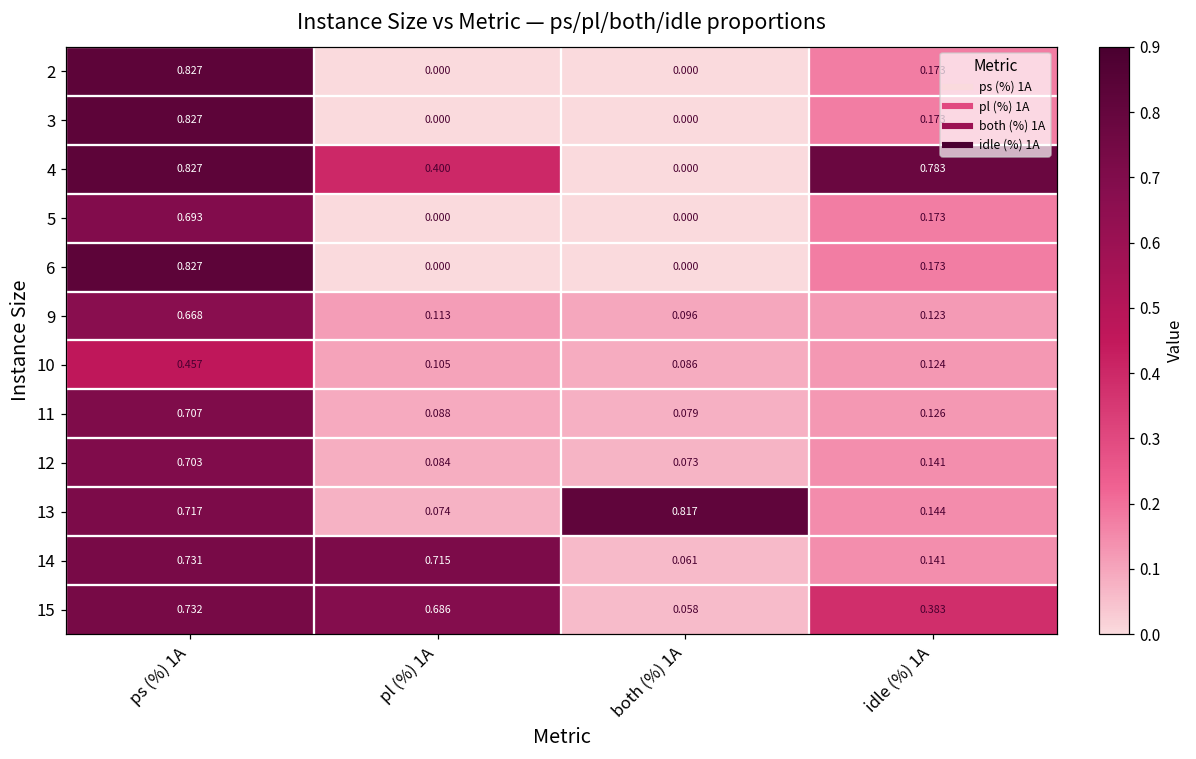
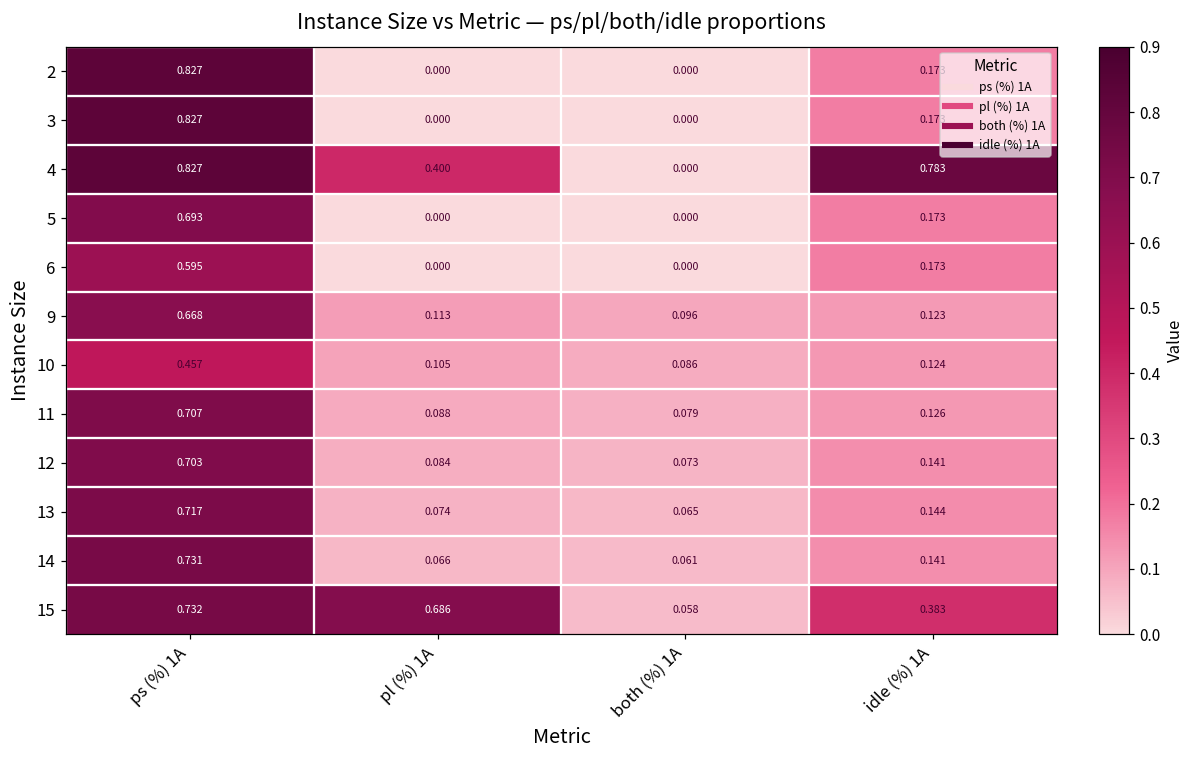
  {
    "2": {
      "ps (%) 1A": 0.827,
      "pl (%) 1A": 0.000,
      "both (%) 1A": 0.000
    },
    "3": {
      "ps (%) 1A": 0.827,
      "pl (%) 1A": 0.000,
      "both (%) 1A": 0.000
    },
    "4": {
      "ps (%) 1A": 0.827,
      "pl (%) 1A": 0.400,
      "both (%) 1A": 0.000,
      "idle (%) 1A": 0.783
    },
    "5": {
      "ps (%) 1A": 0.693,
      "pl (%) 1A": 0.000,
      "both (%) 1A": 0.000,
      "idle (%) 1A": 0.173
    },
    "6": {
-     "ps (%) 1A": 0.827,
+     "ps (%) 1A": 0.595,
      "pl (%) 1A": 0.000,
      "both (%) 1A": 0.000,
      "idle (%) 1A": 0.173
    },
    "9": {
      "ps (%) 1A": 0.668,
      "pl (%) 1A": 0.113,
      "both (%) 1A": 0.096,
      "idle (%) 1A": 0.123
    },
    "10": {
      "ps (%) 1A": 0.457,
      "pl (%) 1A": 0.105,
      "both (%) 1A": 0.086,
      "idle (%) 1A": 0.124
    },
    "11": {
      "ps (%) 1A": 0.707,
      "pl (%) 1A": 0.088,
      "both (%) 1A": 0.079,
      "idle (%) 1A": 0.126
    },
    "12": {
      "ps (%) 1A": 0.703,
      "pl (%) 1A": 0.084,
      "both (%) 1A": 0.073,
      "idle (%) 1A": 0.141
    },
    "13": {
      "ps (%) 1A": 0.717,
      "pl (%) 1A": 0.074,
-     "both (%) 1A": 0.817,
+     "both (%) 1A": 0.065,
      "idle (%) 1A": 0.144
    },
    "14": {
      "ps (%) 1A": 0.731,
-     "pl (%) 1A": 0.715,
+     "pl (%) 1A": 0.066,
      "both (%) 1A": 0.061,
      "idle (%) 1A": 0.141
    },
    "15": {
      "ps (%) 1A": 0.732,
      "pl (%) 1A": 0.686,
      "both (%) 1A": 0.058,
      "idle (%) 1A": 0.383
    }
  }
